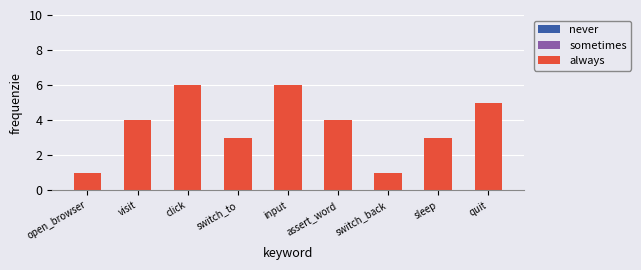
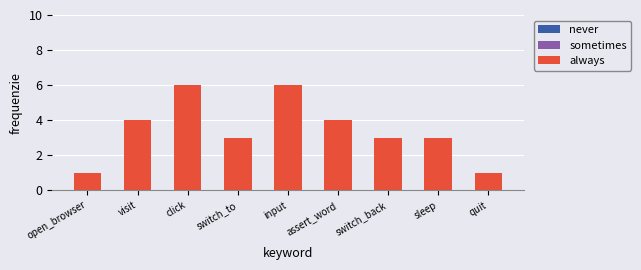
  {
    "sometimes": {
      "open_browser": 0,
      "visit": 0,
      "click": 0,
      "switch_to": 0,
      "input": 0,
      "assert_word": 0,
      "switch_back": 0,
      "sleep": 0,
      "quit": 0
    },
    "always": {
      "open_browser": 1,
      "visit": 4,
      "click": 6,
      "switch_to": 3,
      "input": 6,
      "assert_word": 4,
-     "switch_back": 1,
+     "switch_back": 3,
      "sleep": 3,
-     "quit": 5
+     "quit": 1
    }
  }
